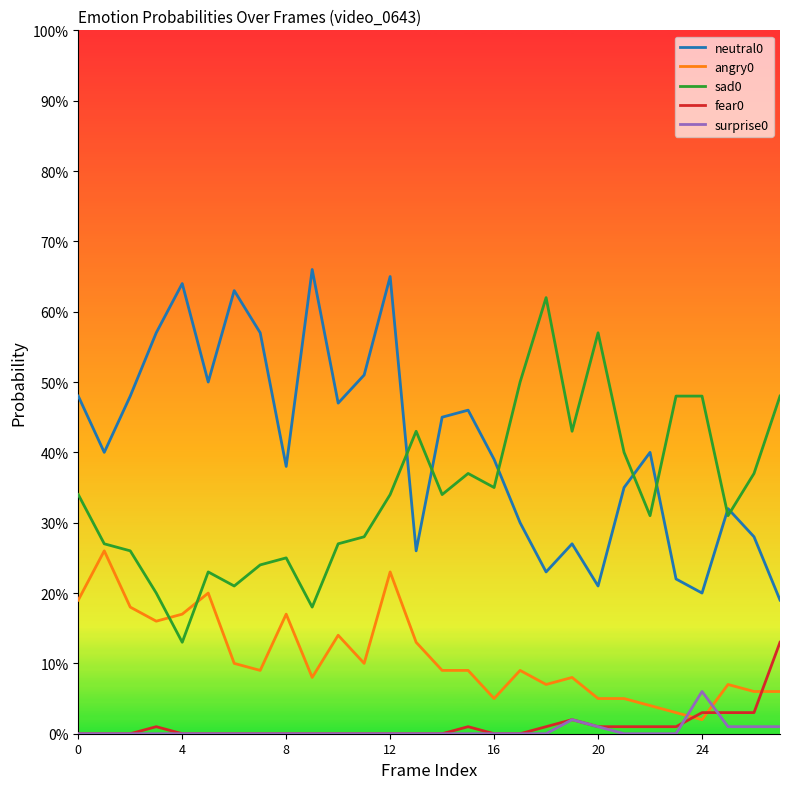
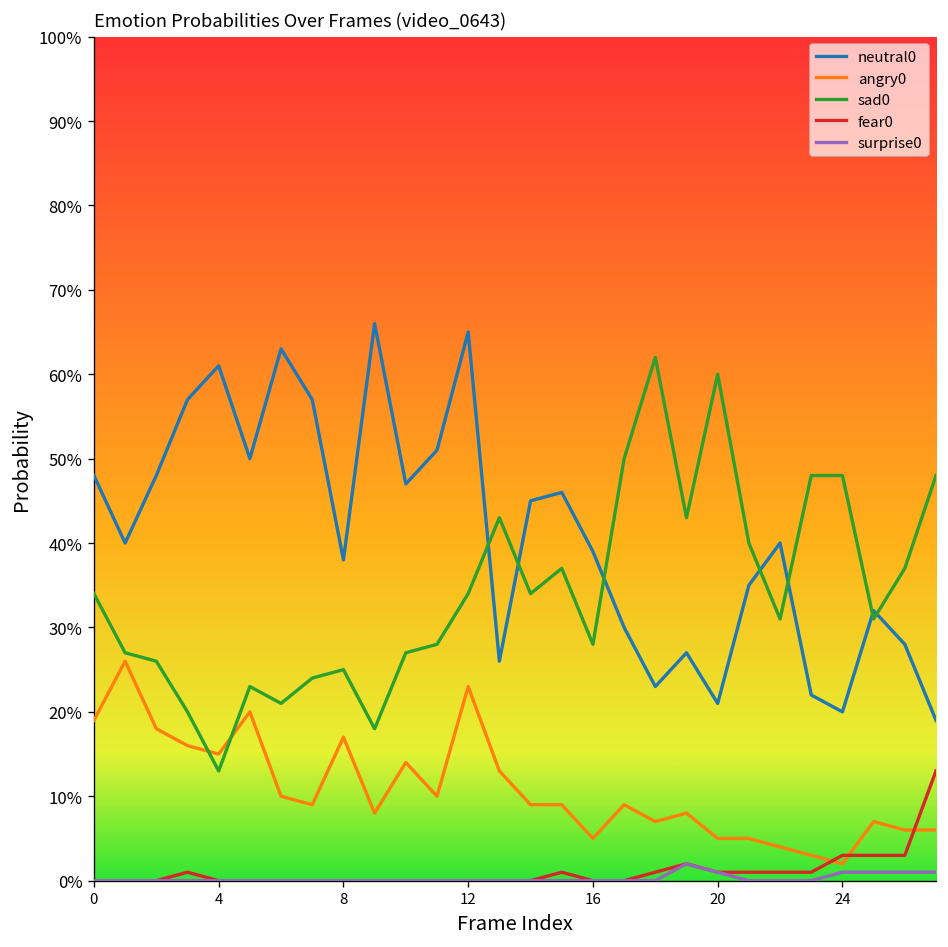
  {
    "neutral0": {
      "0": "48%",
-     "4": "64%",
+     "4": "61%",
      "8": "38%",
      "12": "65%",
      "16": "39%",
      "20": "21%",
      "24": "20%"
    },
    "angry0": {
      "0": "19%",
-     "4": "17%",
+     "4": "15%",
      "8": "17%",
      "12": "23%",
      "16": "5%",
      "20": "5%",
      "24": "2%"
    },
    "sad0": {
      "0": "34%",
      "4": "13%",
      "8": "25%",
      "12": "34%",
-     "16": "35%",
-     "20": "57%",
+     "16": "28%",
+     "20": "60%",
      "24": "48%"
    },
    "fear0": {
      "24": "3%"
    },
    "surprise0": {
-     "24": "6%"
+     "24": "1%"
    }
  }
